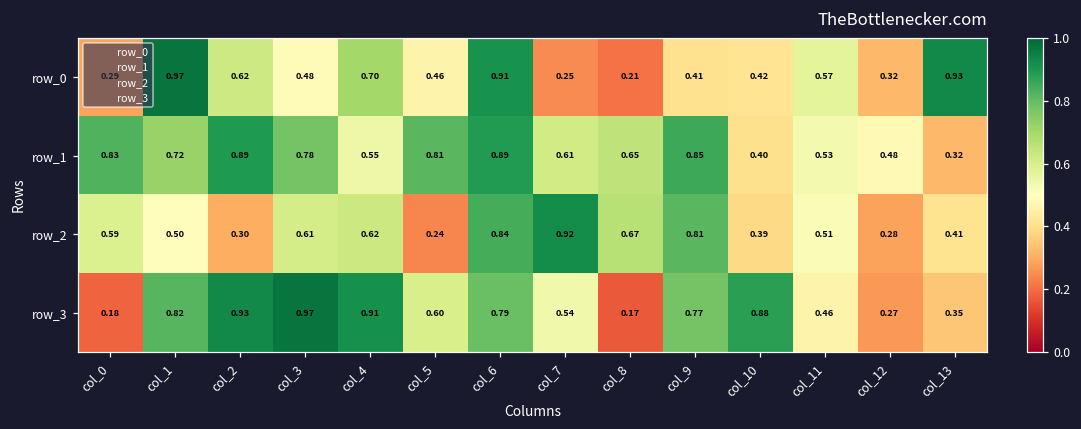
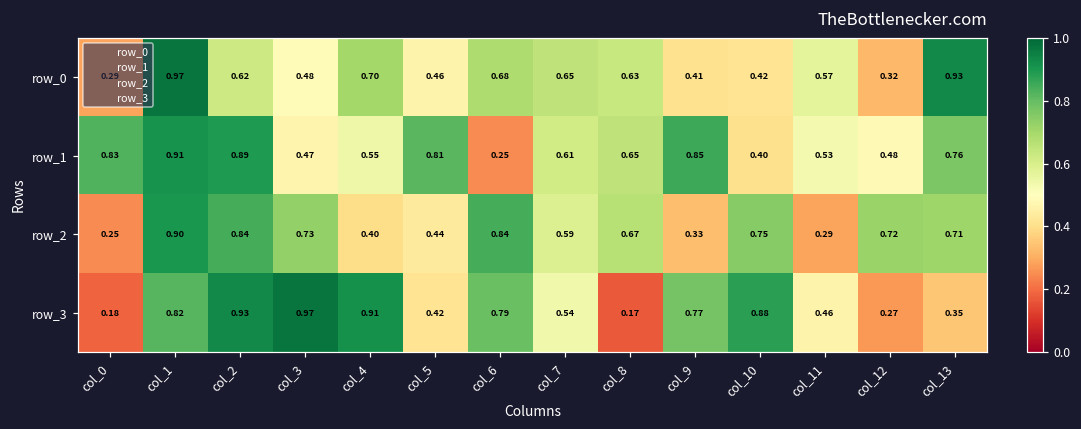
  {
    "row_0": {
      "col_1": 0.97,
      "col_2": 0.62,
      "col_3": 0.48,
      "col_4": 0.70,
      "col_5": 0.46,
-     "col_6": 0.91,
-     "col_7": 0.25,
-     "col_8": 0.21,
+     "col_6": 0.68,
+     "col_7": 0.65,
+     "col_8": 0.63,
      "col_9": 0.41,
      "col_10": 0.42,
      "col_11": 0.57,
      "col_12": 0.32,
      "col_13": 0.93
    },
    "row_1": {
      "col_0": 0.83,
-     "col_1": 0.72,
+     "col_1": 0.91,
      "col_2": 0.89,
-     "col_3": 0.78,
+     "col_3": 0.47,
      "col_4": 0.55,
      "col_5": 0.81,
-     "col_6": 0.89,
+     "col_6": 0.25,
      "col_7": 0.61,
      "col_8": 0.65,
      "col_9": 0.85,
      "col_10": 0.40,
      "col_11": 0.53,
      "col_12": 0.48,
-     "col_13": 0.32
+     "col_13": 0.76
    },
    "row_2": {
-     "col_0": 0.59,
-     "col_1": 0.50,
-     "col_2": 0.30,
-     "col_3": 0.61,
-     "col_4": 0.62,
-     "col_5": 0.24,
+     "col_0": 0.25,
+     "col_1": 0.90,
+     "col_2": 0.84,
+     "col_3": 0.73,
+     "col_4": 0.40,
+     "col_5": 0.44,
      "col_6": 0.84,
-     "col_7": 0.92,
+     "col_7": 0.59,
      "col_8": 0.67,
-     "col_9": 0.81,
-     "col_10": 0.39,
-     "col_11": 0.51,
-     "col_12": 0.28,
-     "col_13": 0.41
+     "col_9": 0.33,
+     "col_10": 0.75,
+     "col_11": 0.29,
+     "col_12": 0.72,
+     "col_13": 0.71
    },
    "row_3": {
      "col_0": 0.18,
      "col_1": 0.82,
      "col_2": 0.93,
      "col_3": 0.97,
      "col_4": 0.91,
-     "col_5": 0.60,
+     "col_5": 0.42,
      "col_6": 0.79,
      "col_7": 0.54,
      "col_8": 0.17,
      "col_9": 0.77,
      "col_10": 0.88,
      "col_11": 0.46,
      "col_12": 0.27,
      "col_13": 0.35
    }
  }
